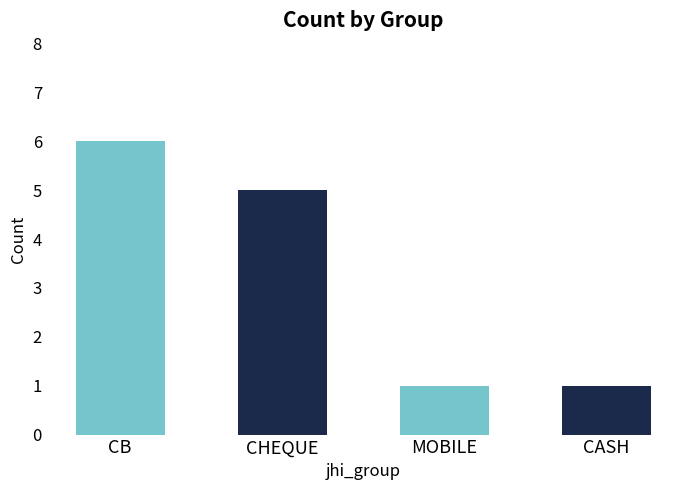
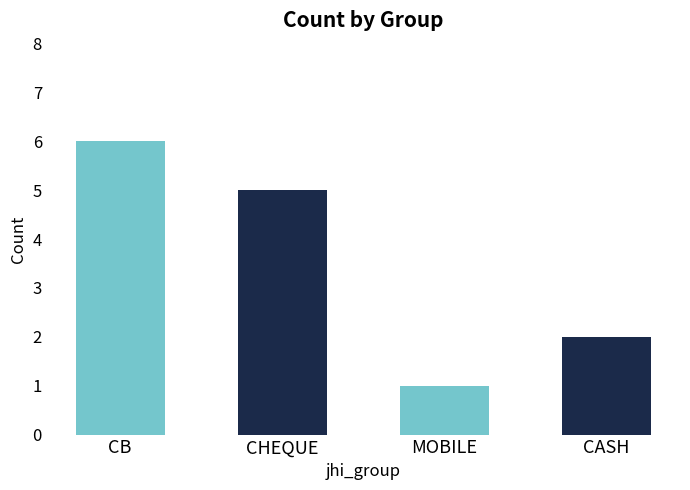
  {
    "CB": 6,
    "CHEQUE": 5,
    "MOBILE": 1,
-   "CASH": 1
+   "CASH": 2
  }
